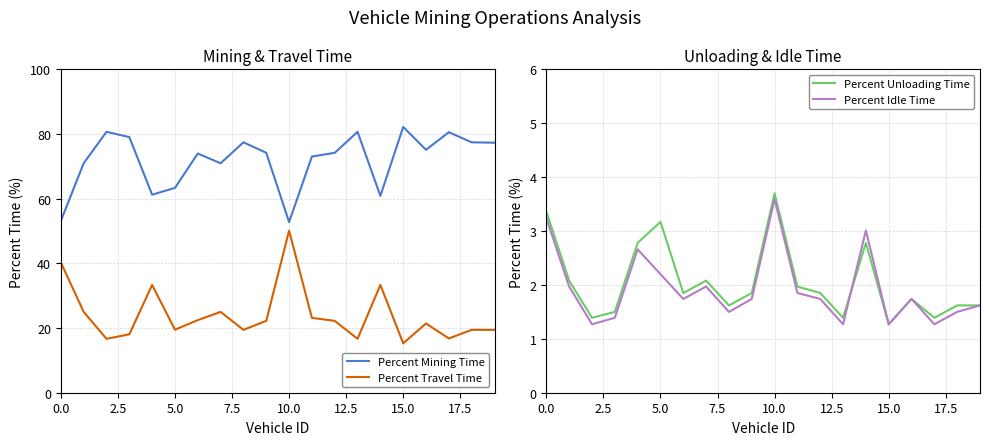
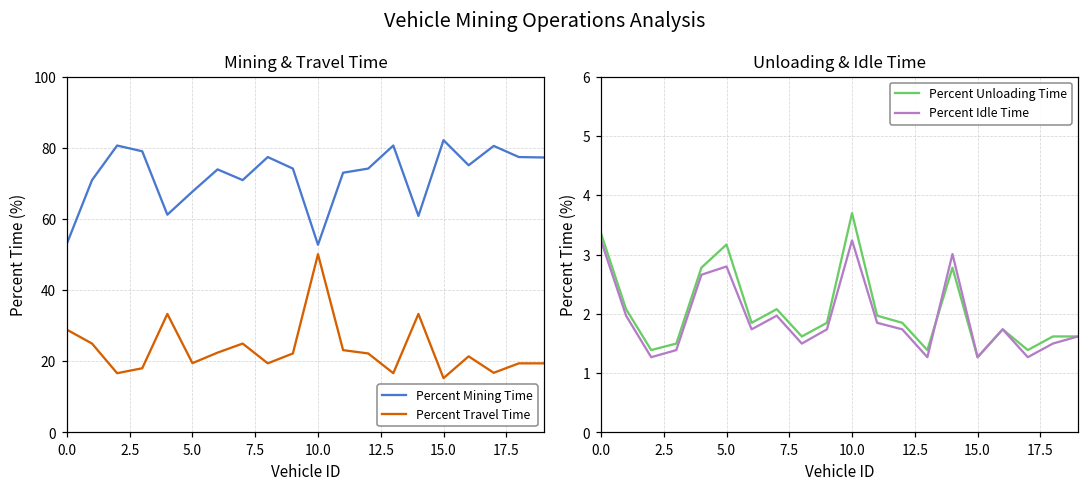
  {
    "Mining & Travel Time": {
      "Percent Mining Time": {
        "0.0": 53,
-       "5.0": 63,
+       "5.0": 68,
        "10.0": 53,
        "15.0": 82
      },
      "Percent Travel Time": {
-       "0.0": 40,
+       "0.0": 29,
        "5.0": 19,
        "10.0": 50,
        "15.0": 15
      }
    },
    "Unloading & Idle Time": {
      "Percent Unloading Time": {
        "0.0": 3.4,
        "5.0": 3.2,
        "10.0": 3.7
      },
      "Percent Idle Time": {
        "0.0": 3.2,
-       "5.0": 2.2,
-       "10.0": 3.6
+       "5.0": 2.8,
+       "10.0": 3.2
      }
    }
  }
